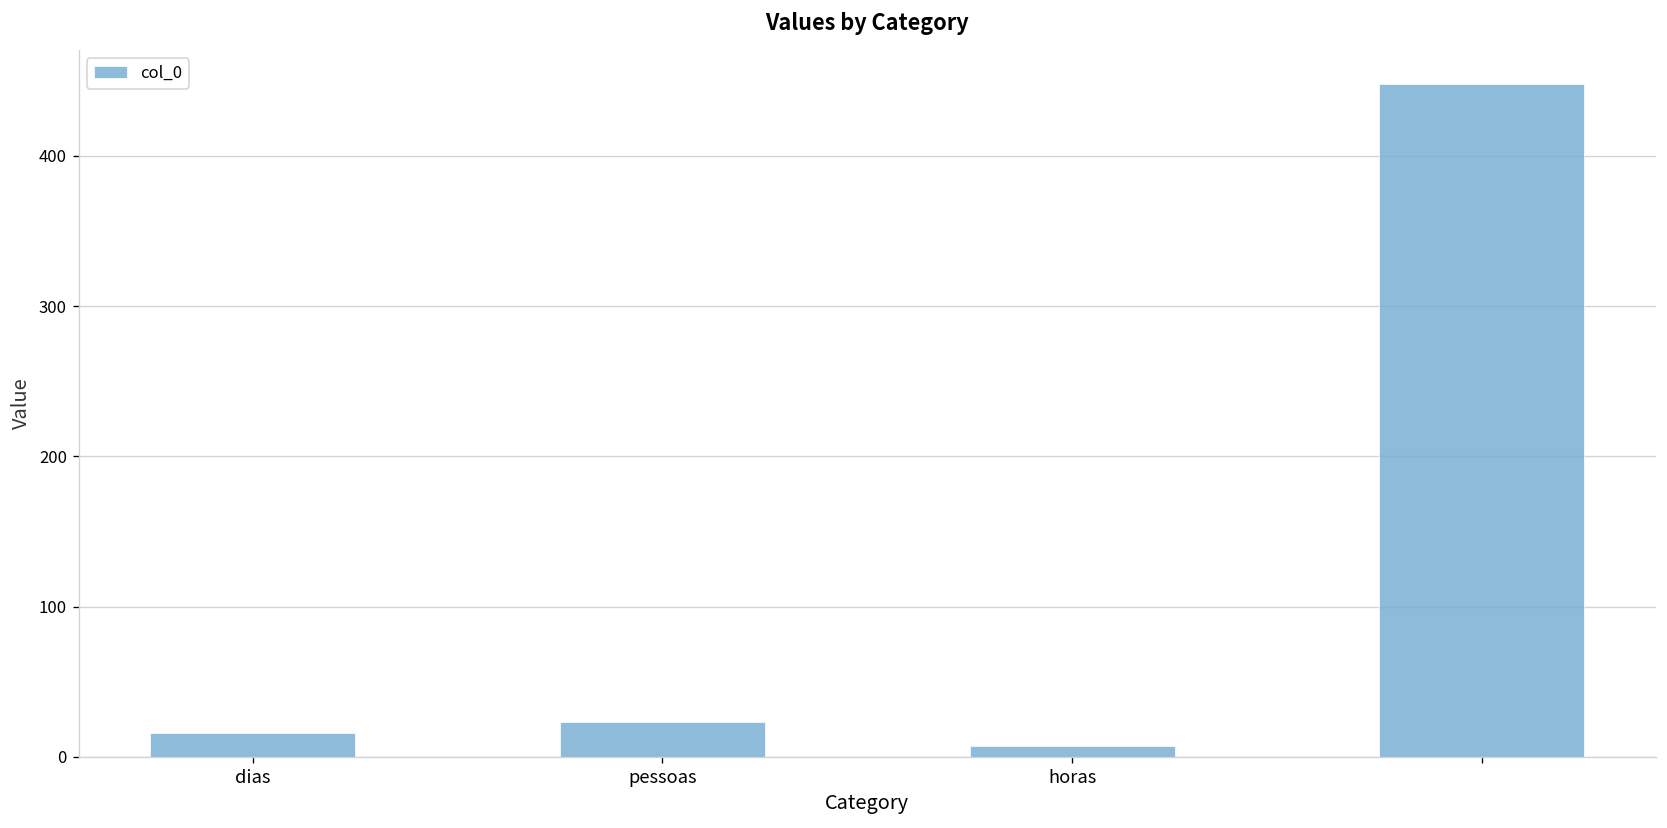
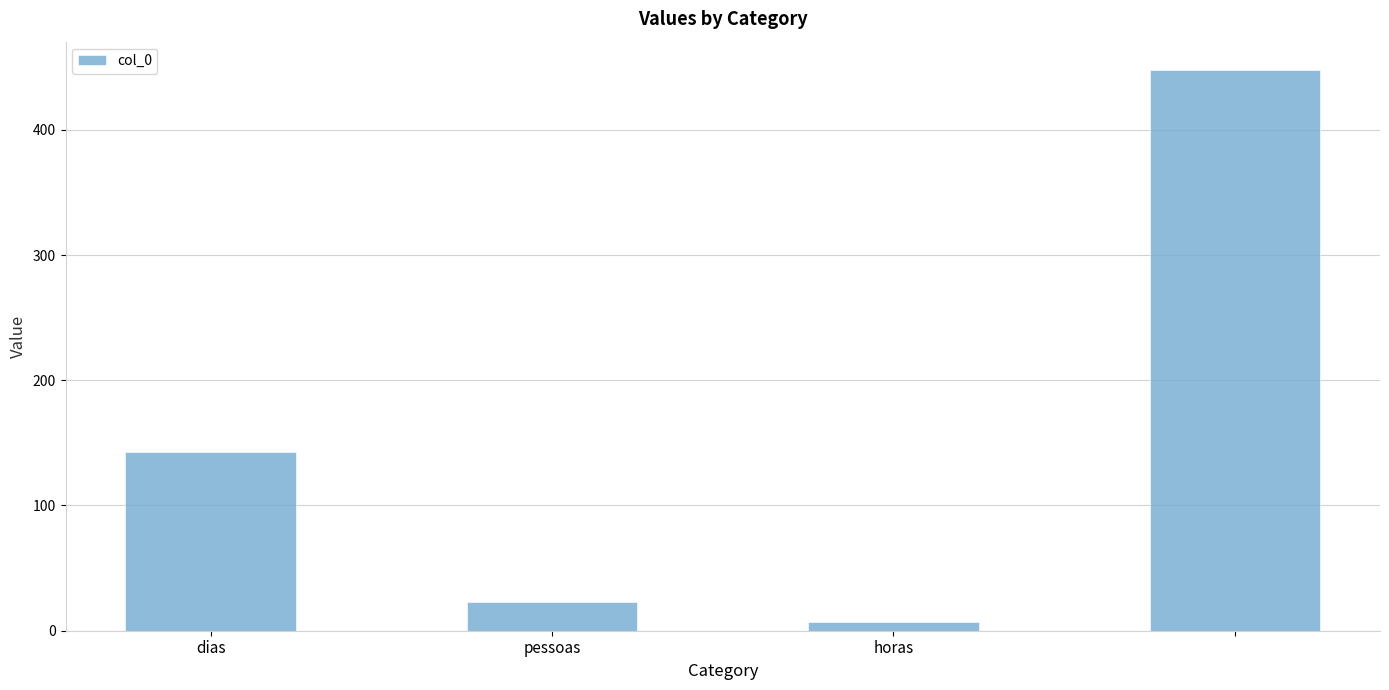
  {
-   "dias": 16,
+   "dias": 143,
    "pessoas": 23,
    "horas": 7
  }
